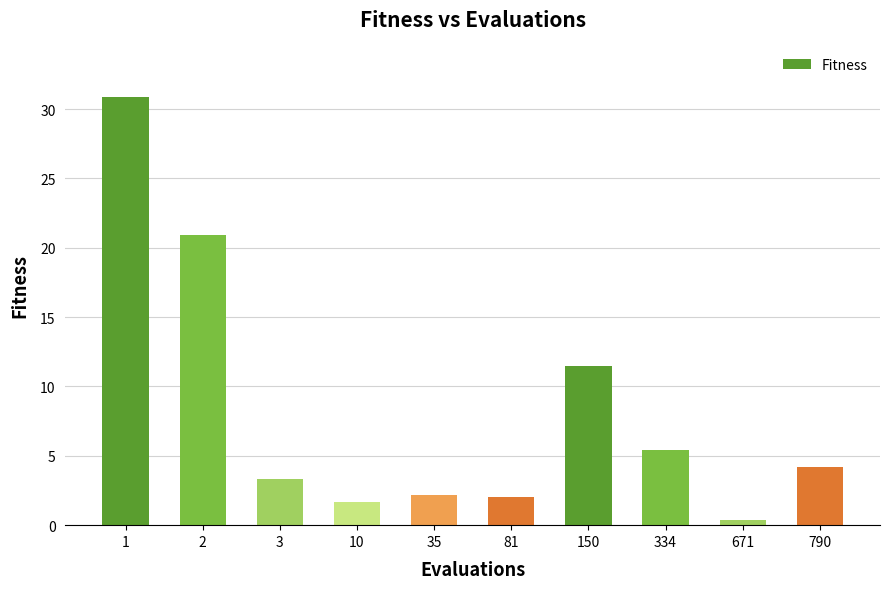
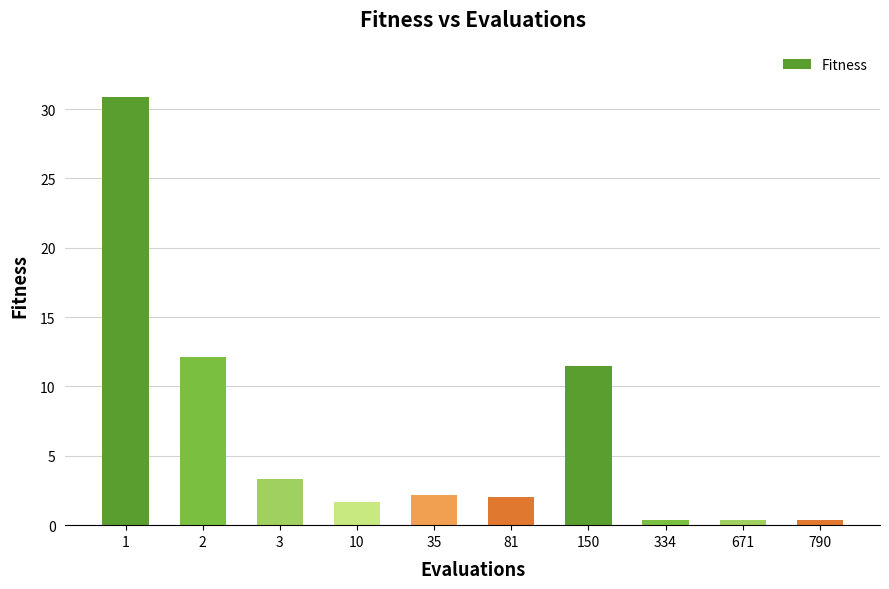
  {
    "1": 30.9,
-   "2": 21.0,
+   "2": 12.1,
    "3": 3.3,
    "10": 1.7,
    "35": 2.2,
    "81": 2.0,
    "150": 11.5,
-   "334": 5.4,
+   "334": 0.4,
    "671": 0.4,
-   "790": 4.2
+   "790": 0.4
  }
